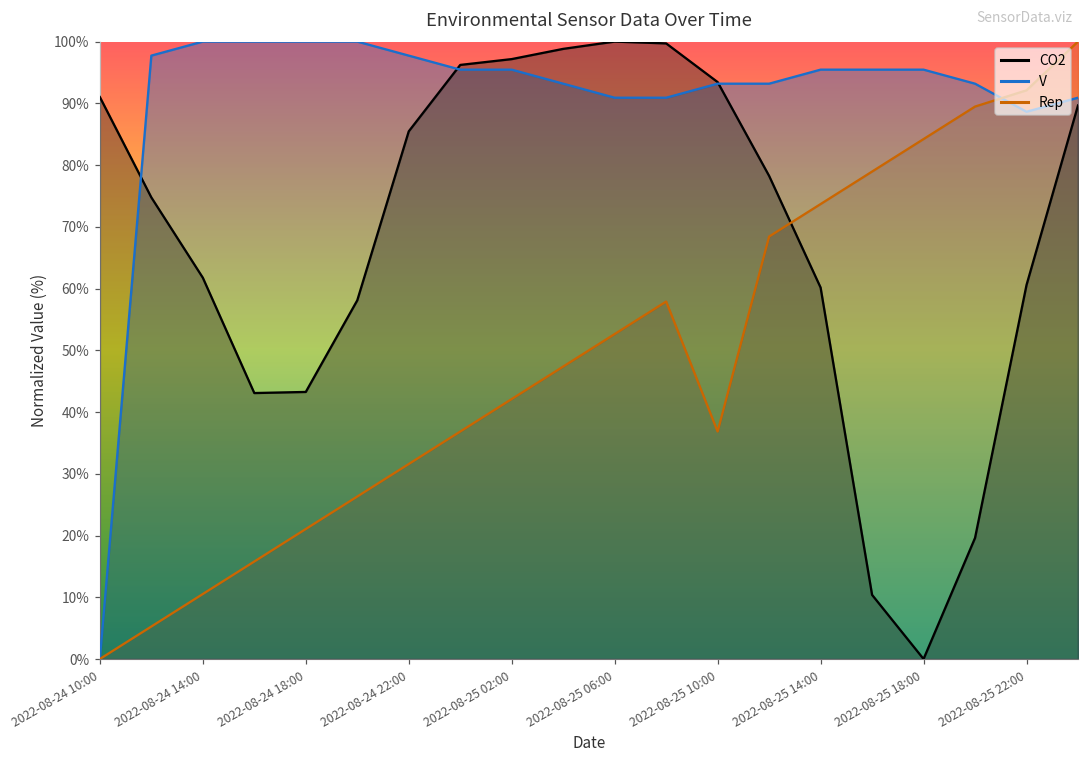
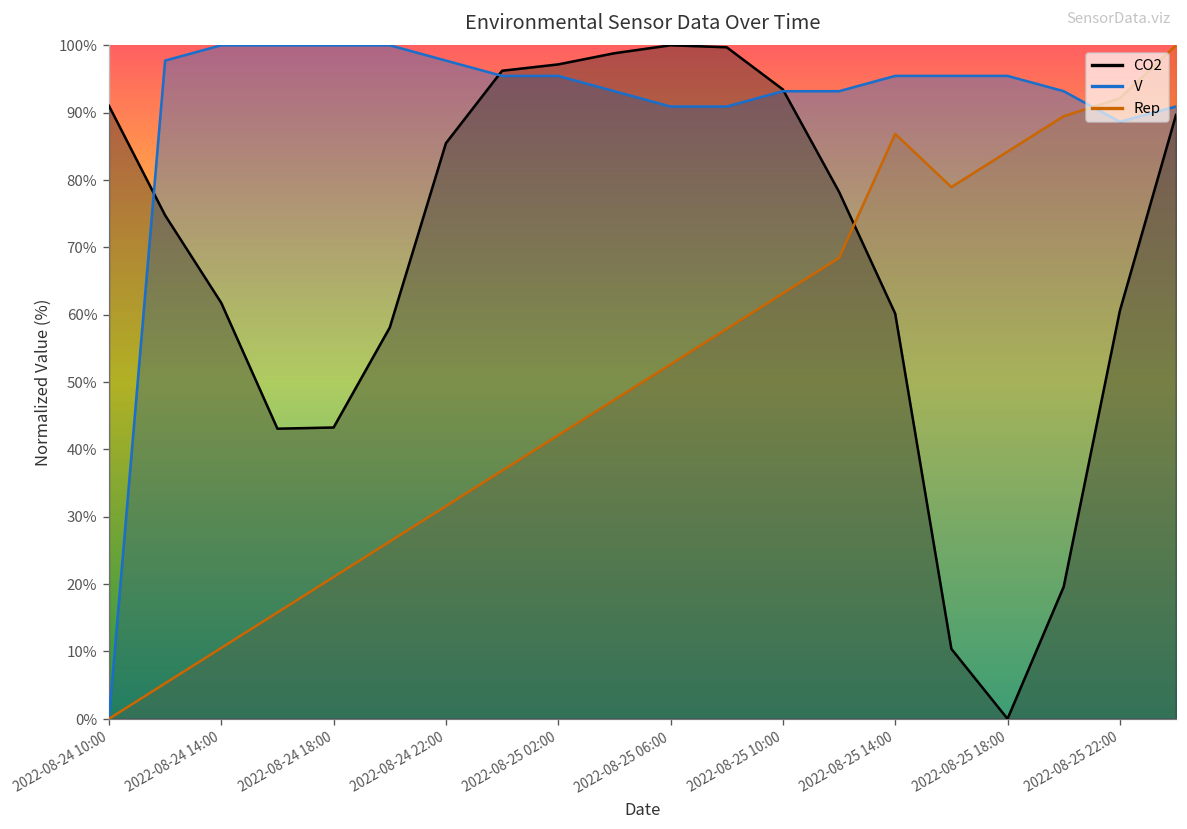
  {
    "V": {
      "2022-08-24 14:00": "100%",
      "2022-08-24 18:00": "100%",
      "2022-08-24 22:00": "98%",
      "2022-08-25 02:00": "95%",
      "2022-08-25 06:00": "91%",
      "2022-08-25 14:00": "95%",
      "2022-08-25 18:00": "95%"
    },
    "Rep": {
      "2022-08-24 14:00": "11%",
      "2022-08-24 18:00": "21%",
      "2022-08-24 22:00": "32%",
      "2022-08-25 02:00": "42%",
      "2022-08-25 06:00": "53%",
-     "2022-08-25 10:00": "37%",
-     "2022-08-25 14:00": "74%",
+     "2022-08-25 10:00": "63%",
+     "2022-08-25 14:00": "87%",
      "2022-08-25 18:00": "84%"
    }
  }
